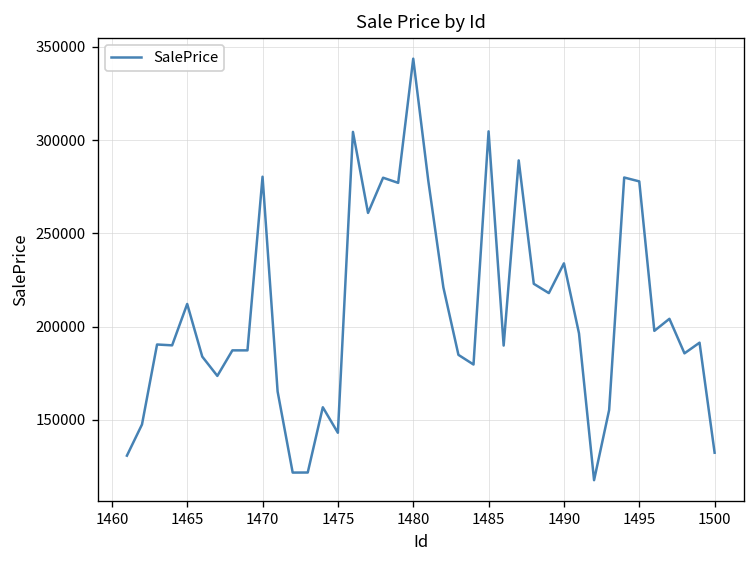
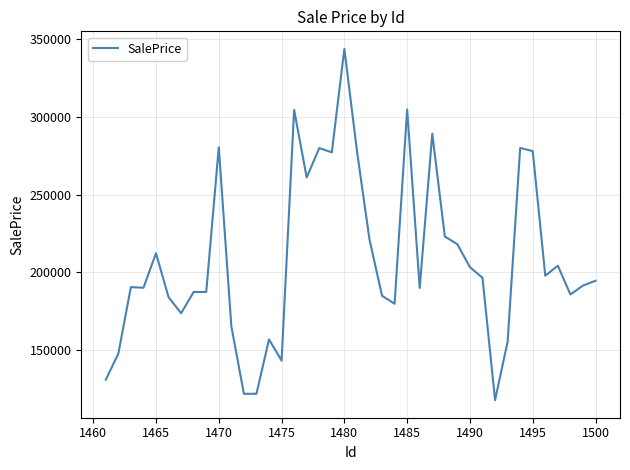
  {
    "1465": 212000,
    "1470": 280000,
    "1475": 143000,
    "1480": 344000,
    "1485": 305000,
-   "1490": 234000,
+   "1490": 203000,
    "1495": 278000,
-   "1500": 132000
+   "1500": 195000
  }
